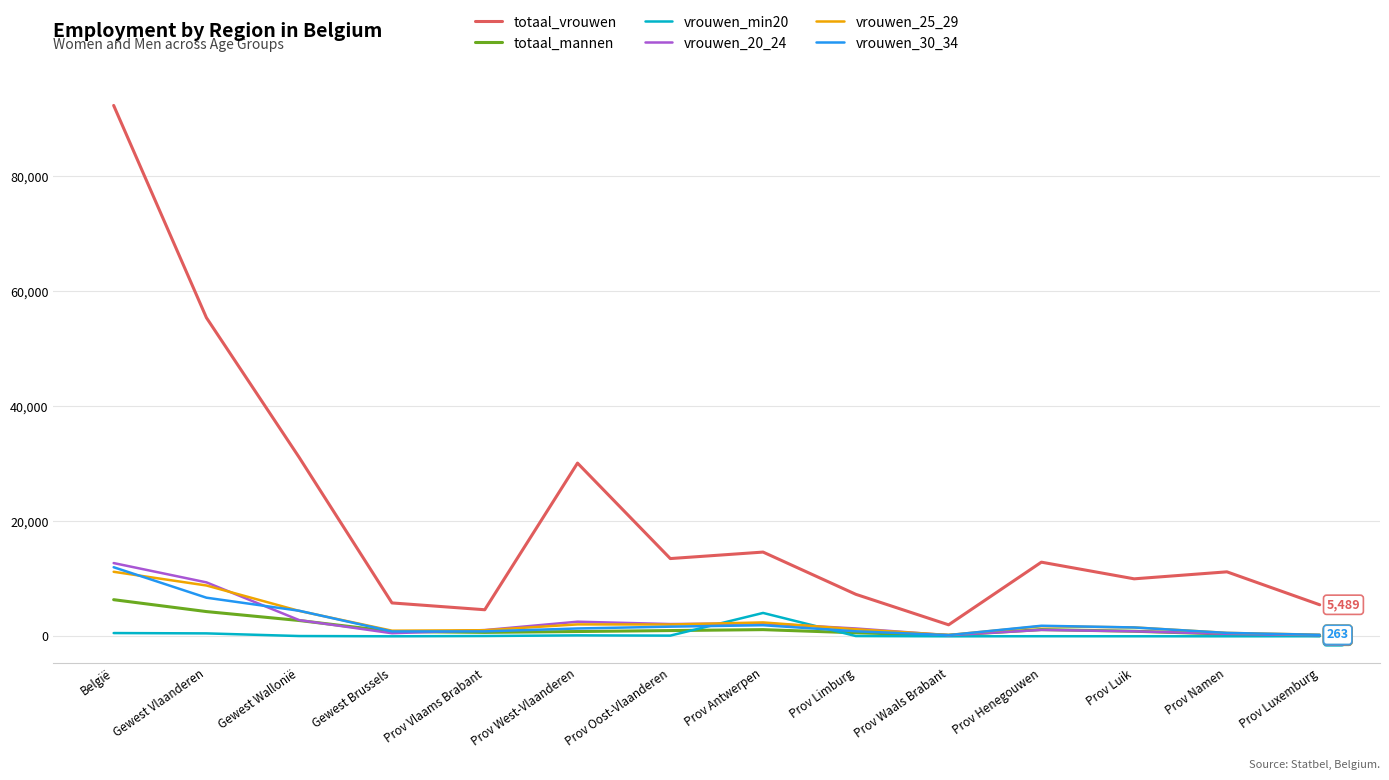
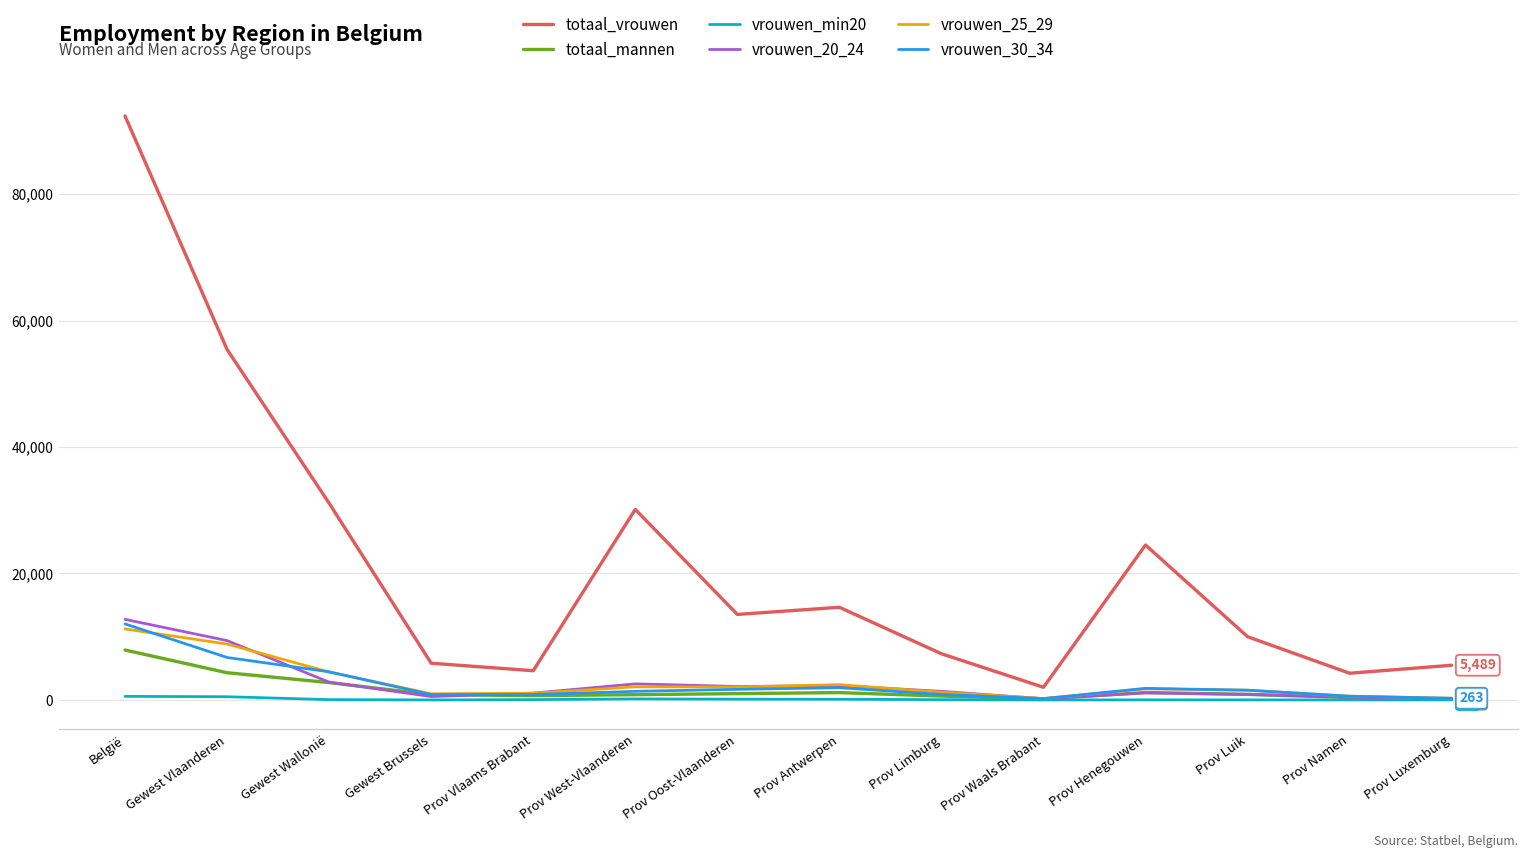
  {
    "totaal_vrouwen": {
      "België": "92,000",
      "Gewest Vlaanderen": "55,000",
      "Gewest Wallonië": "31,000",
      "Gewest Brussels": "6,000",
      "Prov Vlaams Brabant": "5,000",
      "Prov West-Vlaanderen": "30,000",
      "Prov Oost-Vlaanderen": "14,000",
      "Prov Antwerpen": "15,000",
      "Prov Limburg": "7,000",
      "Prov Waals Brabant": "2,000",
-     "Prov Henegouwen": "13,000",
+     "Prov Henegouwen": "25,000",
      "Prov Luik": "10,000",
-     "Prov Namen": "11,000"
+     "Prov Namen": "4,000"
    },
    "totaal_mannen": {
-     "België": "6,000",
+     "België": "8,000",
      "Gewest Vlaanderen": "4,000",
      "Prov West-Vlaanderen": "1,000",
      "Prov Oost-Vlaanderen": "1,000",
      "Prov Antwerpen": "1,000"
    },
    "vrouwen_min20": {
      "België": "1,000",
      "Gewest Vlaanderen": "1,000",
      "Gewest Wallonië": "0",
      "Gewest Brussels": "0",
      "Prov Vlaams Brabant": "0",
      "Prov West-Vlaanderen": "0",
      "Prov Oost-Vlaanderen": "0",
-     "Prov Antwerpen": "4,000",
+     "Prov Antwerpen": "0",
      "Prov Limburg": "0",
      "Prov Henegouwen": "0",
      "Prov Luik": "0"
    },
    "vrouwen_20_24": {
      "België": "13,000",
      "Gewest Vlaanderen": "9,000",
      "Prov West-Vlaanderen": "3,000"
    },
    "vrouwen_25_29": {
      "België": "11,000",
      "Gewest Vlaanderen": "9,000",
      "Prov West-Vlaanderen": "2,000"
    },
    "vrouwen_30_34": {
      "België": "12,000",
      "Gewest Vlaanderen": "7,000",
      "Prov West-Vlaanderen": "1,000"
    }
  }
